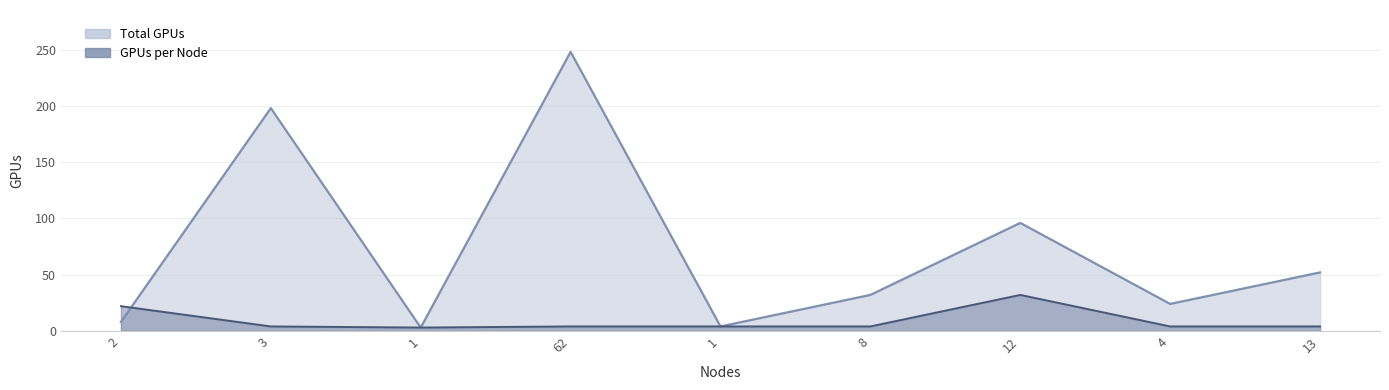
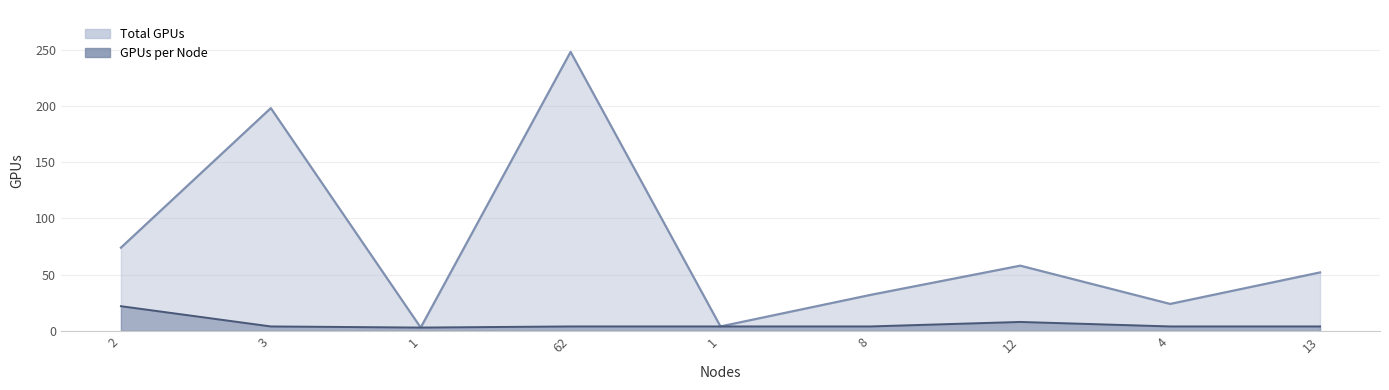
  {
    "Total GPUs": {
-     "2": 8,
+     "2": 74,
      "3": 198,
      "62": 248,
      "8": 32,
-     "12": 96,
+     "12": 58,
      "4": 24,
      "13": 52
    },
    "GPUs per Node": {
      "2": 22,
      "3": 4,
      "62": 4,
      "8": 4,
-     "12": 32,
+     "12": 8,
      "4": 4,
      "13": 4
    }
  }
